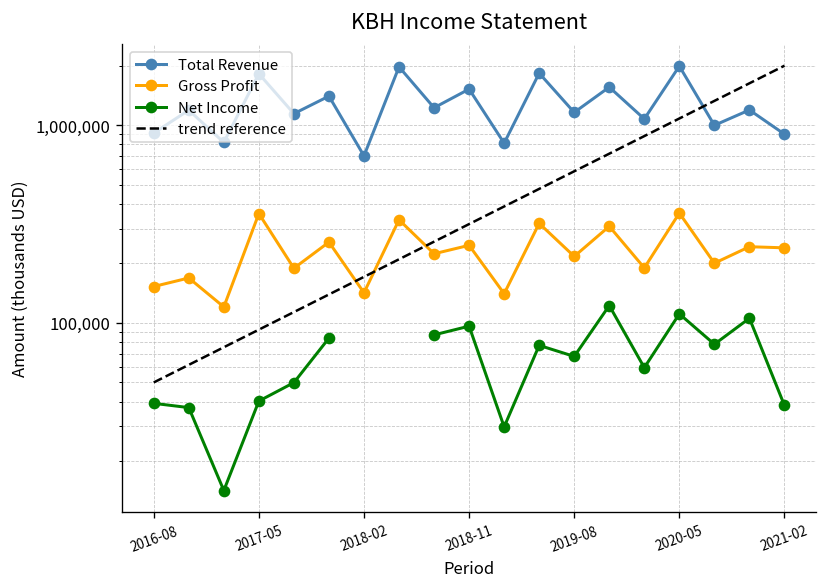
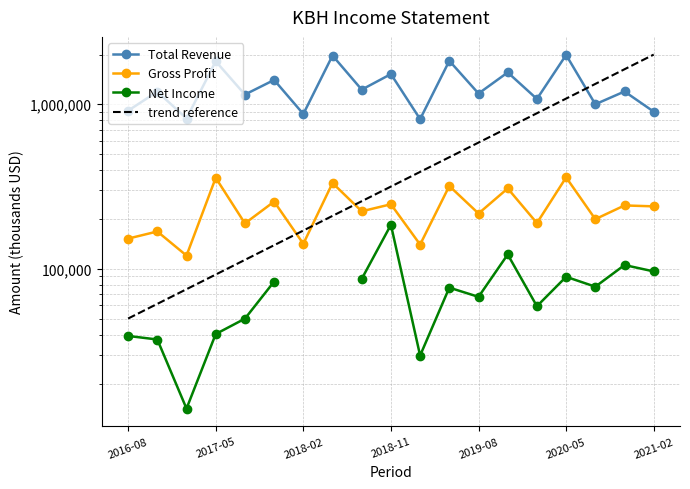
  {
    "Total Revenue": {
-     "2018-02": "700,000",
+     "2018-02": "900,000",
      "2018-11": "1,500,000",
      "2019-08": "1,200,000",
      "2020-05": "2,000,000",
      "2021-02": "900,000"
    },
    "Gross Profit": {
      "2016-08": "150,000",
      "2017-05": "360,000",
      "2018-02": "140,000",
      "2018-11": "250,000",
      "2019-08": "220,000",
      "2020-05": "360,000",
      "2021-02": "240,000"
    },
    "Net Income": {
      "2016-08": "39,000",
      "2017-05": "40,000",
-     "2018-11": "100,000",
+     "2018-11": "190,000",
      "2019-08": "68,000",
-     "2020-05": "110,000",
-     "2021-02": "38,000"
+     "2020-05": "90,000",
+     "2021-02": "100,000"
    },
    "trend reference": {
      "2016-08": "50,000",
      "2021-02": "2,000,000"
    }
  }
